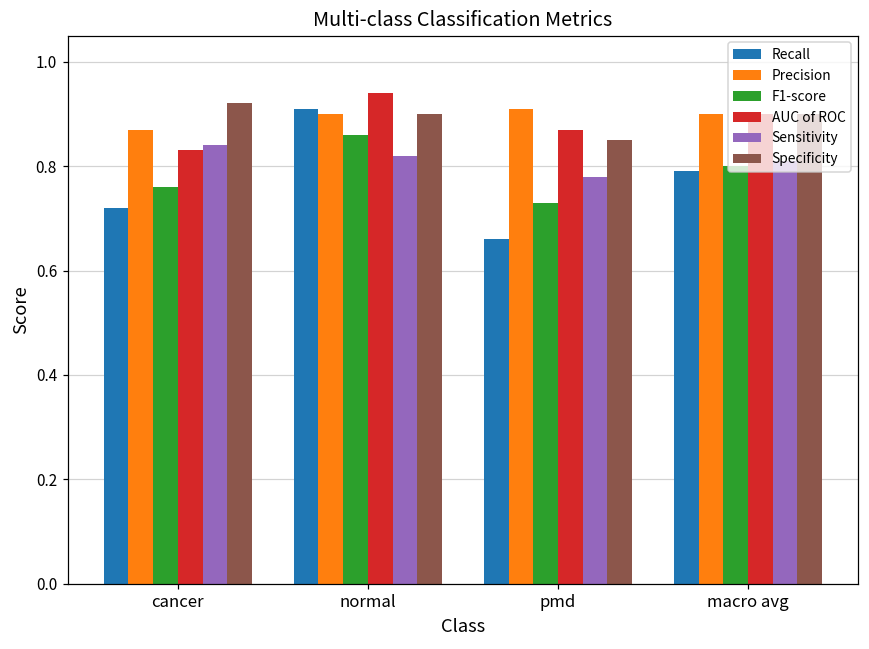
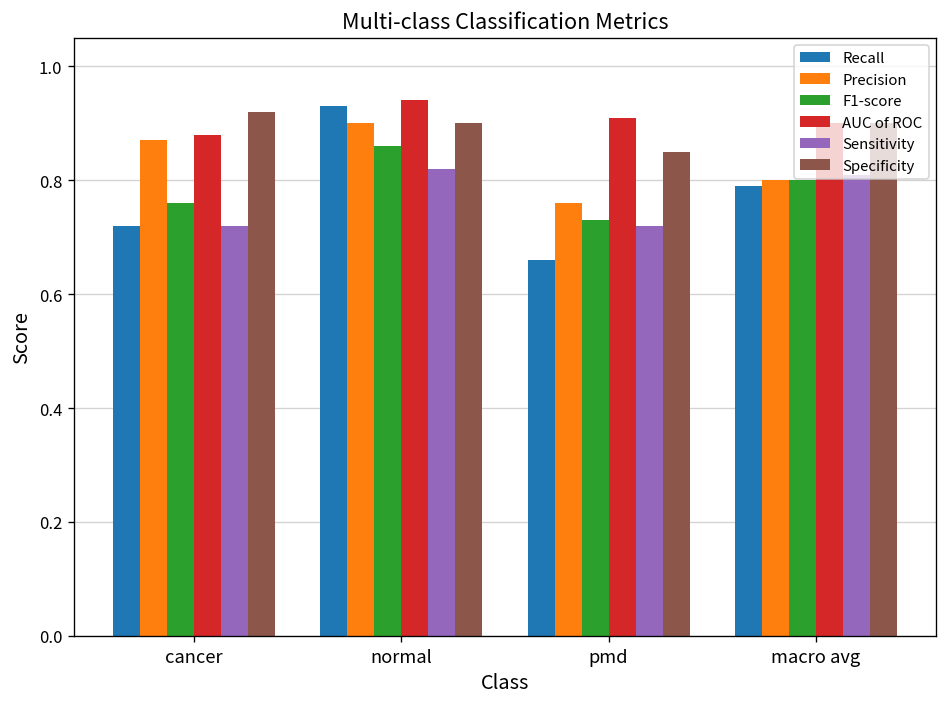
  {
    "Recall": {
      "cancer": 0.72,
-     "normal": 0.91,
+     "normal": 0.93,
      "pmd": 0.66,
      "macro avg": 0.79
    },
    "Precision": {
      "cancer": 0.87,
      "normal": 0.90,
-     "pmd": 0.91,
-     "macro avg": 0.9
+     "pmd": 0.76,
+     "macro avg": 0.8
    },
    "F1-score": {
      "cancer": 0.76,
      "normal": 0.86,
      "pmd": 0.73
    },
    "AUC of ROC": {
-     "cancer": 0.83,
+     "cancer": 0.88,
      "normal": 0.94,
-     "pmd": 0.87
+     "pmd": 0.91
    },
    "Sensitivity": {
-     "cancer": 0.84,
+     "cancer": 0.72,
      "normal": 0.82,
-     "pmd": 0.78
+     "pmd": 0.72
    },
    "Specificity": {
      "cancer": 0.92,
      "normal": 0.90,
      "pmd": 0.85
    }
  }
